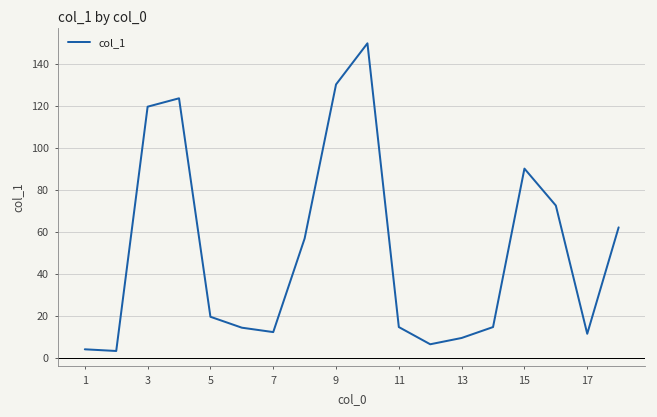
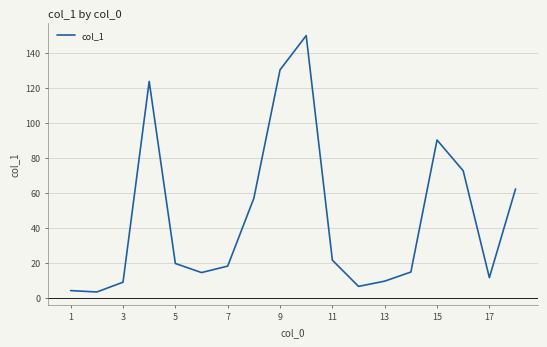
  {
    "1": 4,
-   "3": 120,
+   "3": 9,
    "5": 20,
-   "7": 12,
+   "7": 18,
    "9": 130,
-   "11": 15,
+   "11": 21,
    "13": 9,
    "15": 90,
    "17": 11
  }
